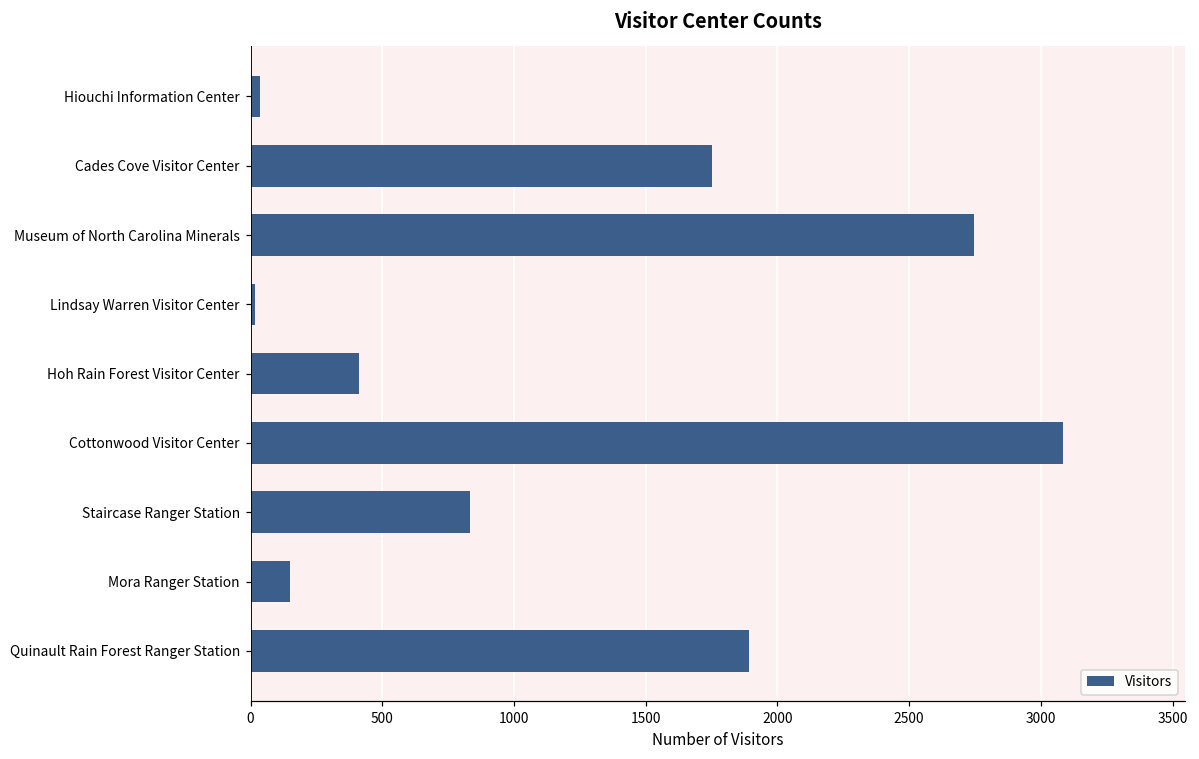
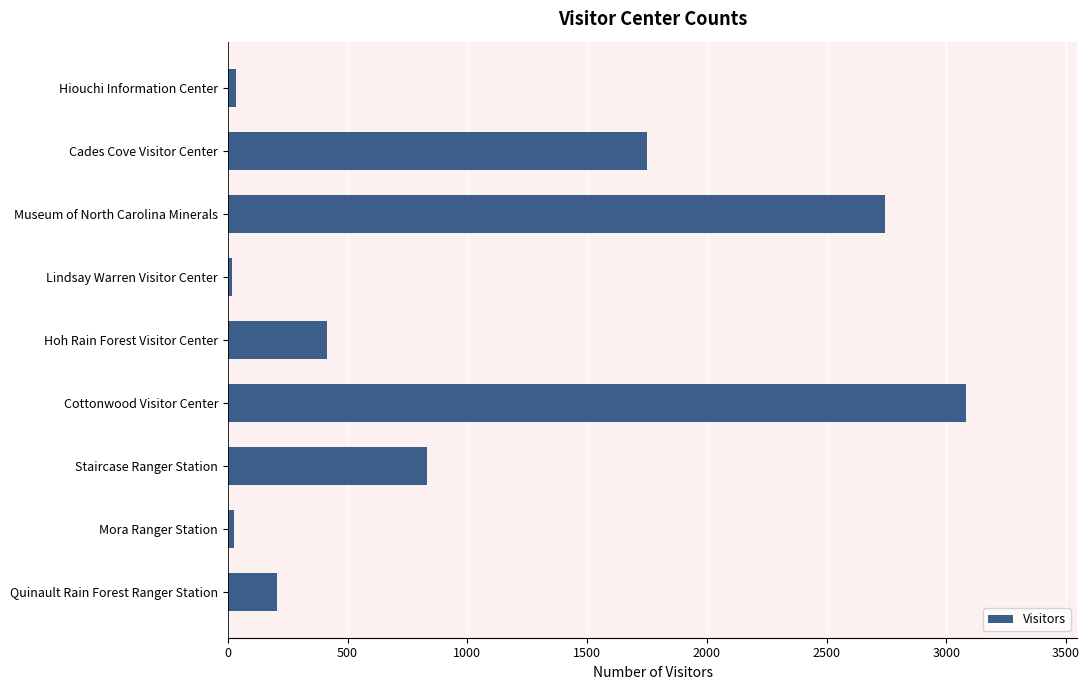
  {
    "Hiouchi Information Center": 30,
    "Cades Cove Visitor Center": 1750,
    "Museum of North Carolina Minerals": 2750,
    "Lindsay Warren Visitor Center": 20,
    "Hoh Rain Forest Visitor Center": 410,
    "Cottonwood Visitor Center": 3080,
    "Staircase Ranger Station": 830,
-   "Mora Ranger Station": 150,
-   "Quinault Rain Forest Ranger Station": 1890
+   "Mora Ranger Station": 30,
+   "Quinault Rain Forest Ranger Station": 210
  }
